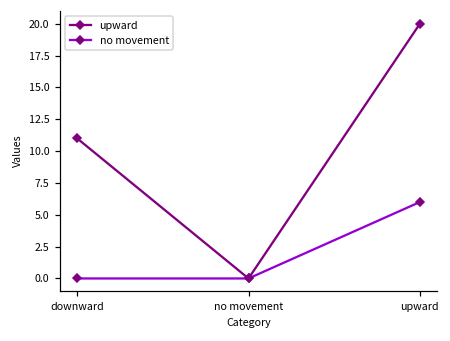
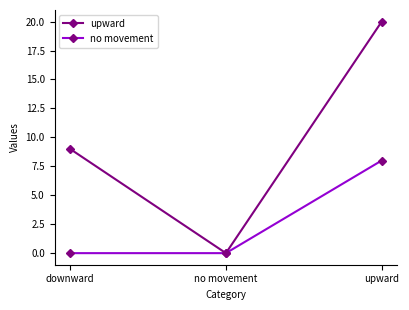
  {
    "upward": {
-     "downward": 11,
+     "downward": 9,
      "upward": 20
    },
    "no movement": {
      "downward": 0,
-     "upward": 6
+     "upward": 8
    }
  }
